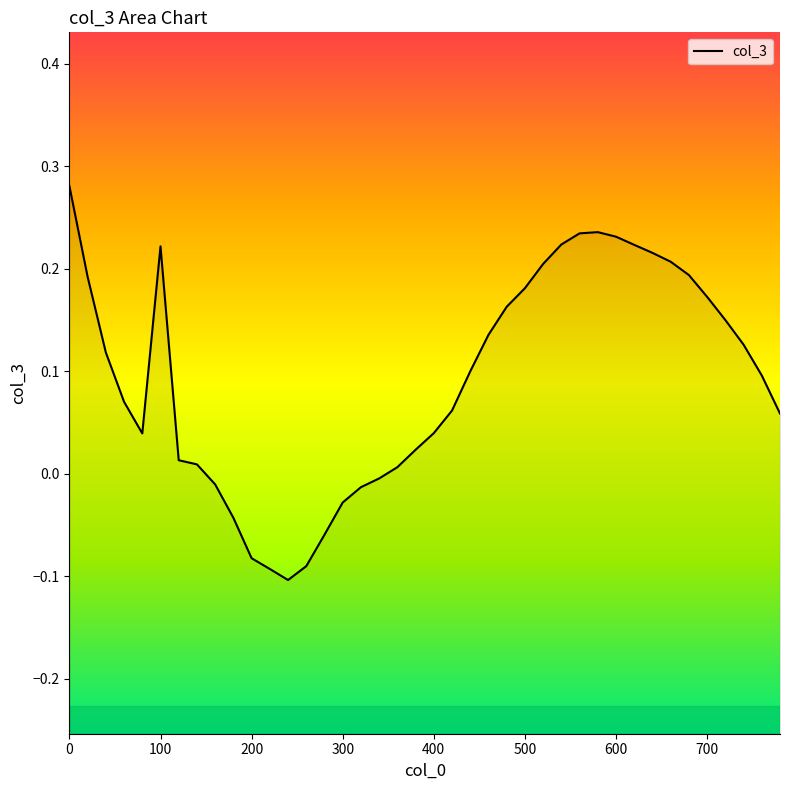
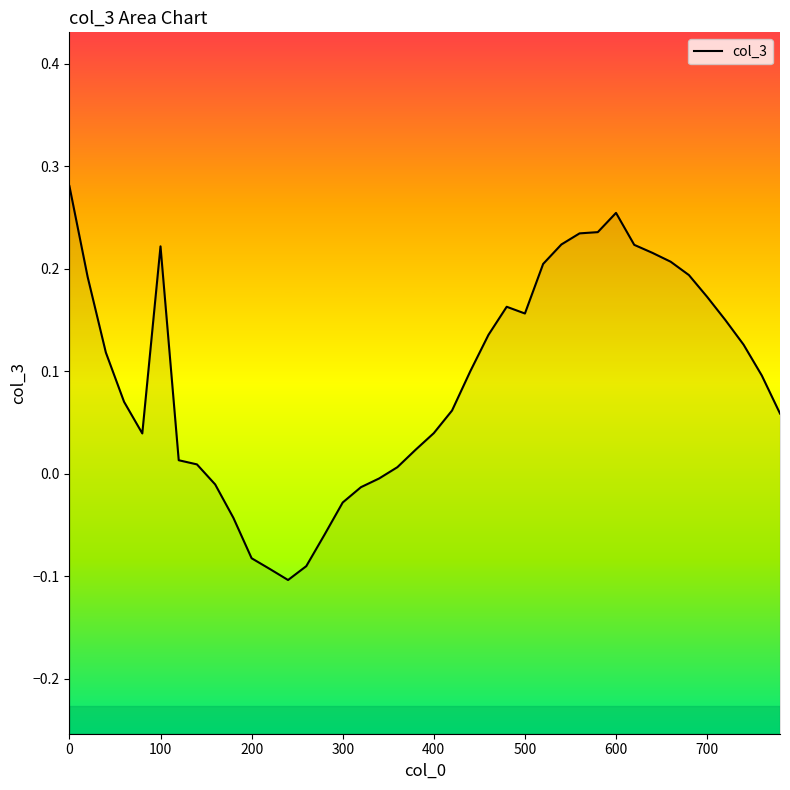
  {
    "0": 0.281,
    "100": 0.222,
    "200": -0.082,
    "300": -0.028,
    "400": 0.040,
-   "500": 0.181,
-   "600": 0.231,
+   "500": 0.156,
+   "600": 0.255,
    "700": 0.173
  }
